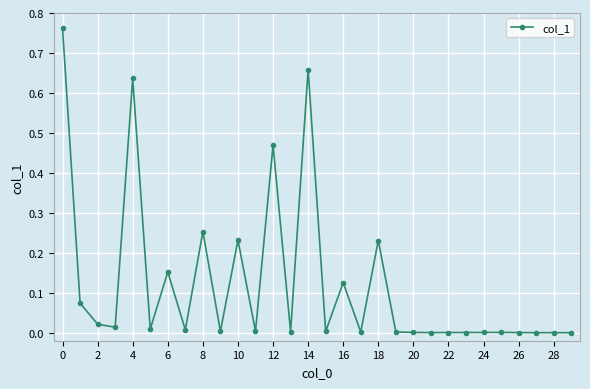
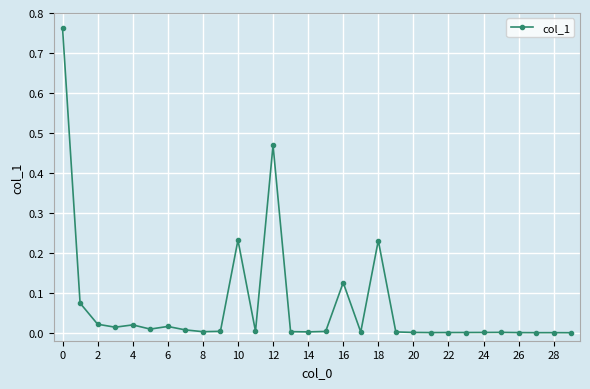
  {
    "0": 0.76,
    "2": 0.02,
-   "4": 0.64,
-   "6": 0.15,
-   "8": 0.25,
+   "4": 0.02,
+   "6": 0.02,
+   "8": 0.00,
    "10": 0.23,
    "12": 0.47,
-   "14": 0.66,
+   "14": 0.00,
    "16": 0.13,
    "18": 0.23,
    "20": 0.00,
    "22": 0.00,
    "24": 0.00,
    "26": 0.00,
    "28": 0.00
  }
